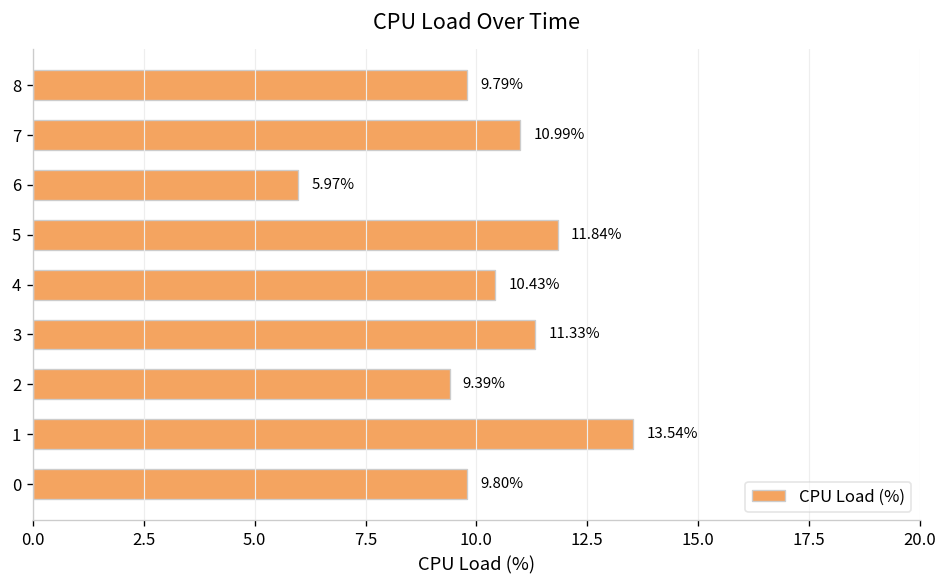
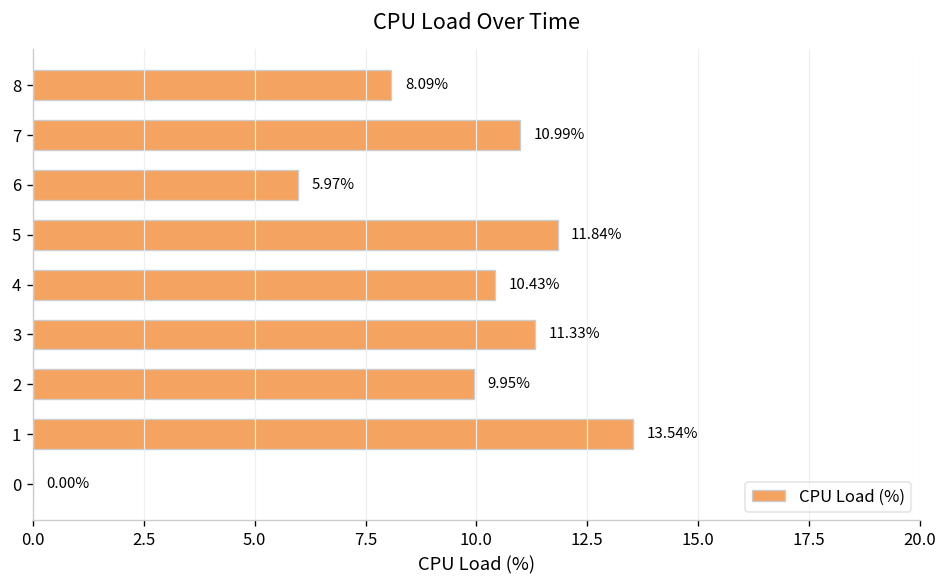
  {
-   "8": "9.79%",
+   "8": "8.09%",
    "7": "10.99%",
    "6": "5.97%",
    "5": "11.84%",
    "4": "10.43%",
    "3": "11.33%",
-   "2": "9.39%",
+   "2": "9.95%",
    "1": "13.54%",
-   "0": "9.80%"
+   "0": "0.00%"
  }
